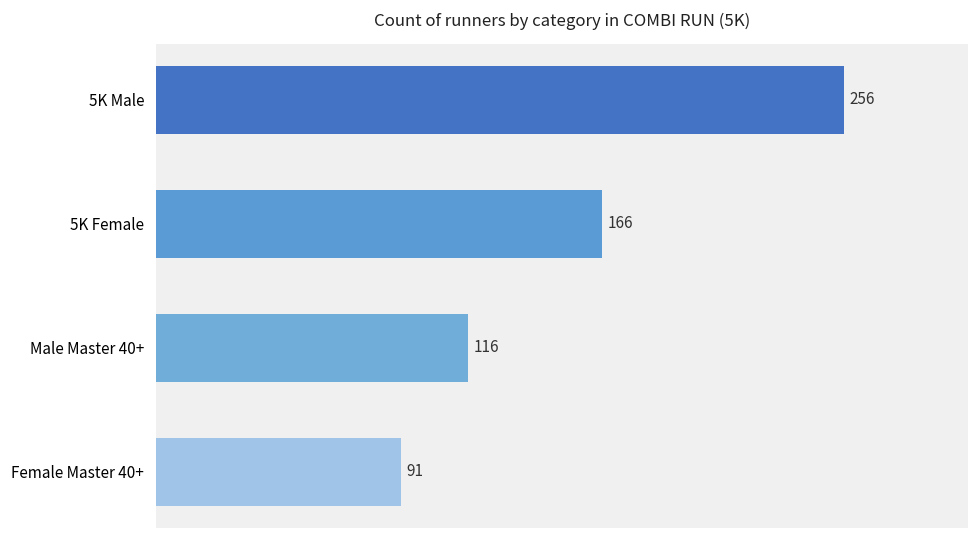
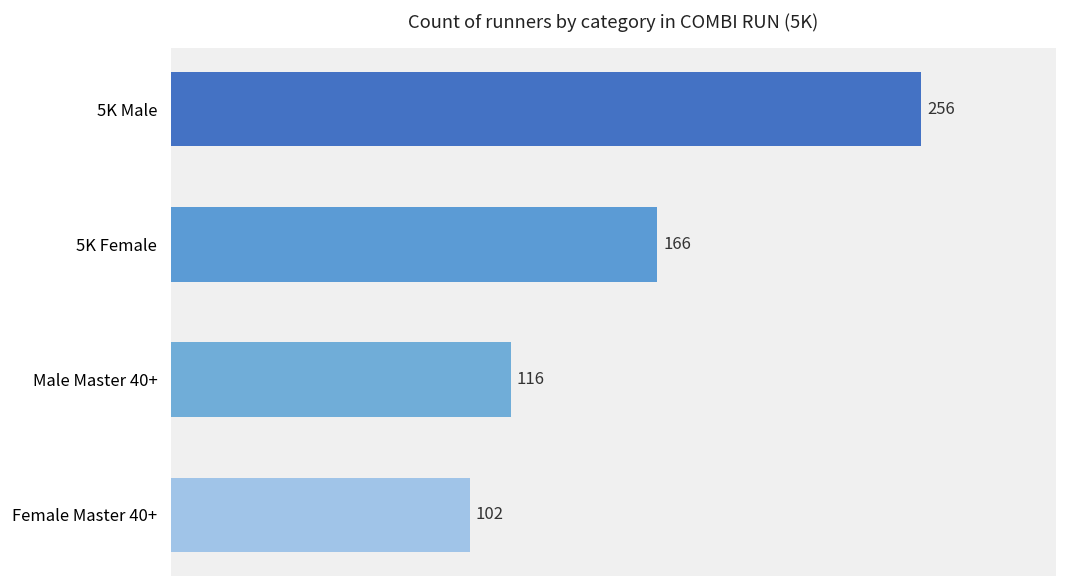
  {
    "5K Male": 256,
    "5K Female": 166,
    "Male Master 40+": 116,
-   "Female Master 40+": 91
+   "Female Master 40+": 102
  }
